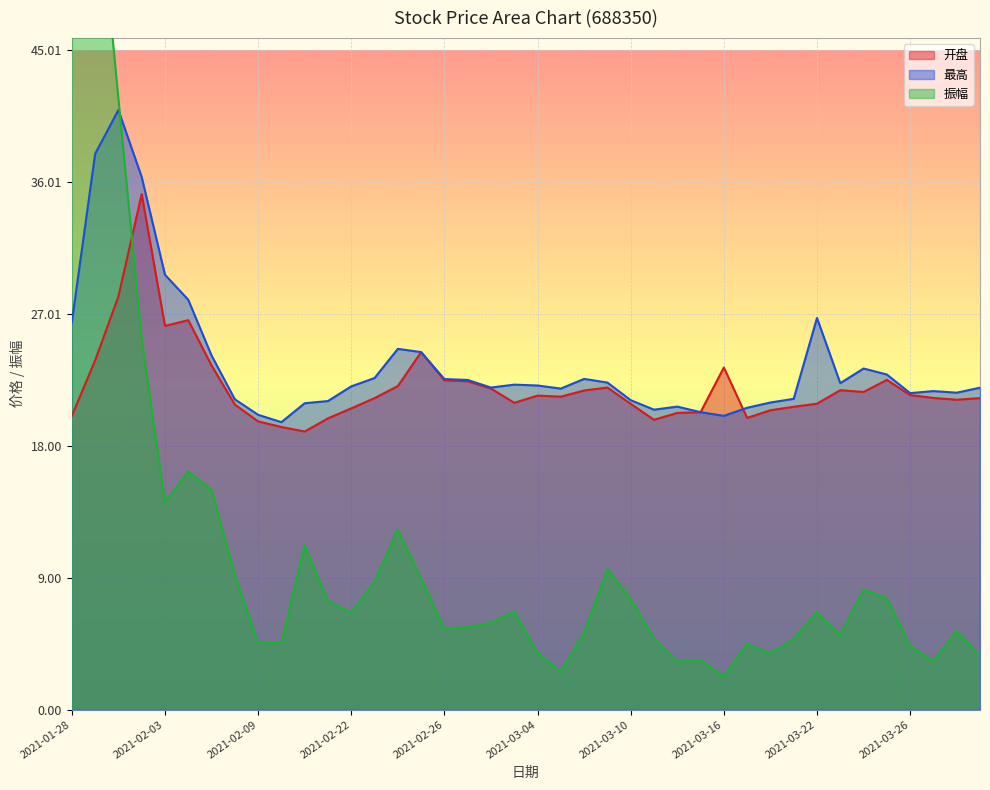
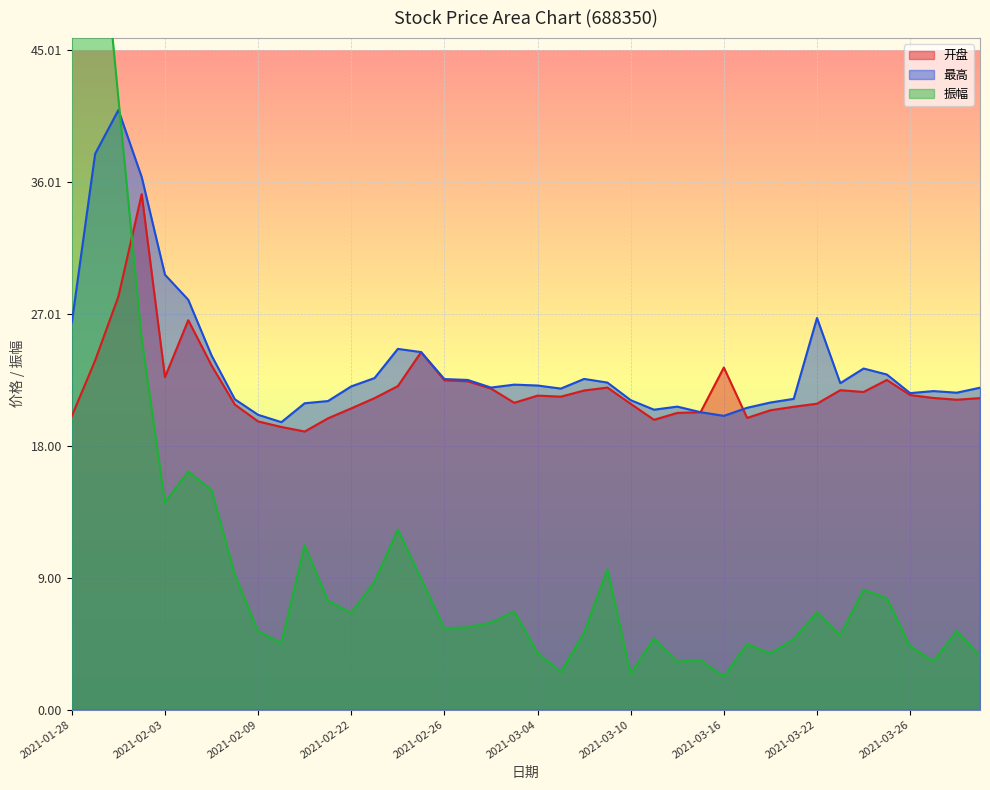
  {
    "开盘": {
      "2021-01-28": 20.0,
-     "2021-02-03": 26.2,
+     "2021-02-03": 22.7,
      "2021-02-09": 19.7,
      "2021-02-22": 20.6,
      "2021-03-04": 21.4,
      "2021-03-10": 20.9,
      "2021-03-16": 23.4,
      "2021-03-22": 20.9
    },
    "最高": {
      "2021-01-28": 26.4,
      "2021-02-03": 29.7,
      "2021-02-09": 20.1,
      "2021-02-22": 22.1,
      "2021-03-04": 22.1,
      "2021-03-10": 21.1,
      "2021-03-16": 20.1,
      "2021-03-22": 26.7
    },
    "振幅": {
      "2021-02-03": 14.1,
-     "2021-02-09": 4.6,
+     "2021-02-09": 5.3,
      "2021-02-22": 6.6,
      "2021-02-26": 5.6,
      "2021-03-04": 3.9,
-     "2021-03-10": 7.6,
+     "2021-03-10": 2.4,
      "2021-03-16": 2.3,
      "2021-03-22": 6.6,
      "2021-03-26": 4.3
    }
  }
